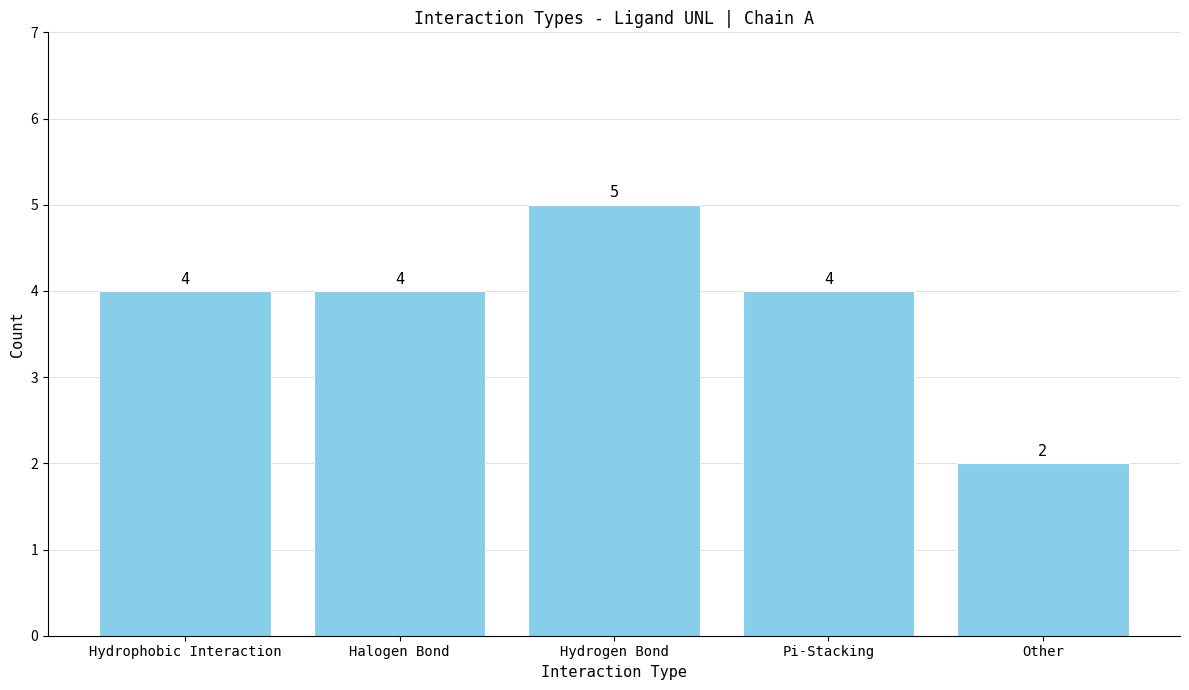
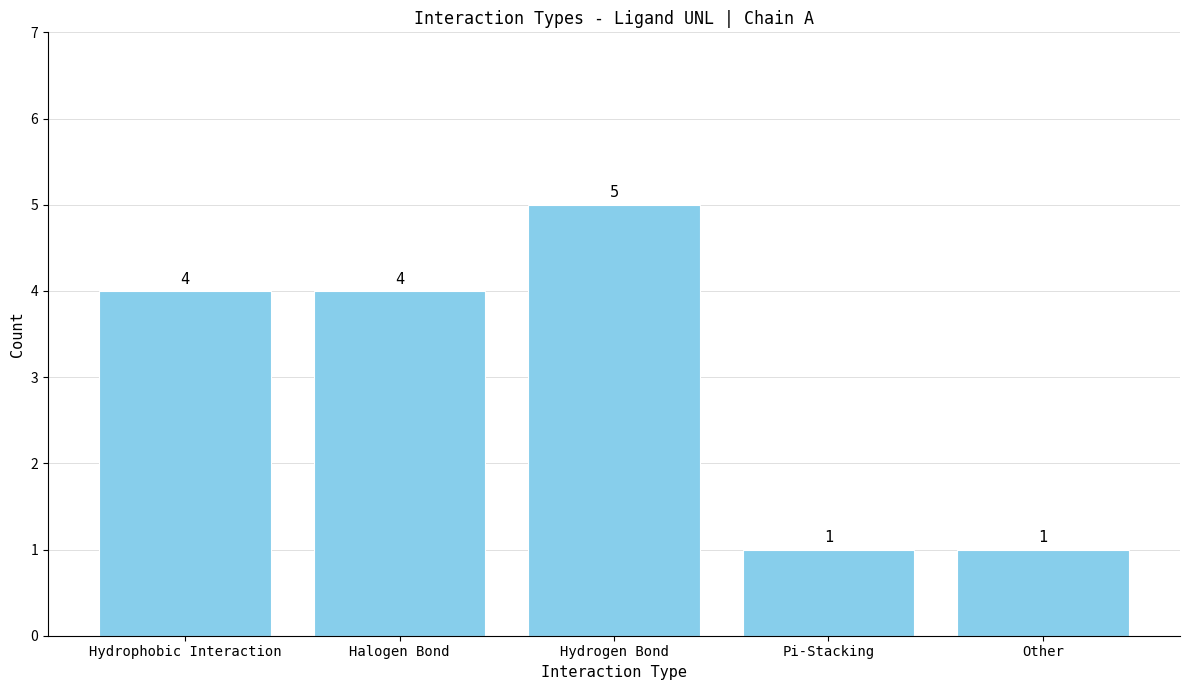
  {
    "Hydrophobic Interaction": 4,
    "Halogen Bond": 4,
    "Hydrogen Bond": 5,
-   "Pi-Stacking": 4,
-   "Other": 2
+   "Pi-Stacking": 1,
+   "Other": 1
  }
